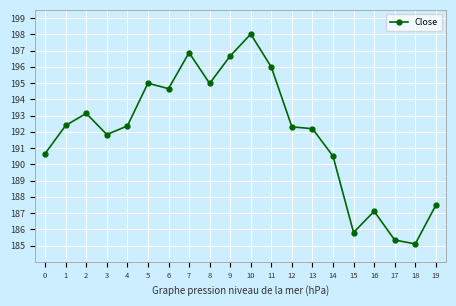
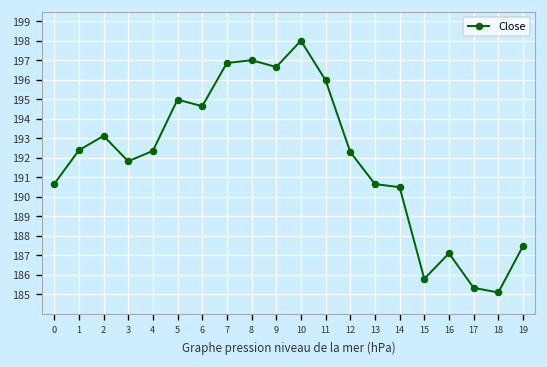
  {
    "0": 190.7,
    "1": 192.4,
    "2": 193.1,
    "3": 191.8,
    "4": 192.4,
    "5": 195.0,
    "6": 194.6,
    "7": 196.9,
-   "8": 195.0,
+   "8": 197.0,
    "9": 196.7,
    "10": 198.0,
    "11": 196.0,
    "12": 192.3,
-   "13": 192.2,
+   "13": 190.7,
    "14": 190.5,
    "15": 185.8,
    "16": 187.1,
    "17": 185.3,
    "18": 185.1,
    "19": 187.5
  }
